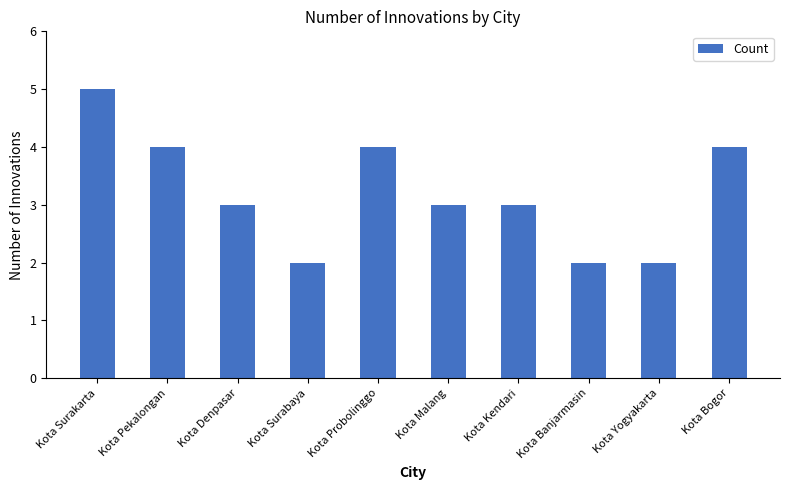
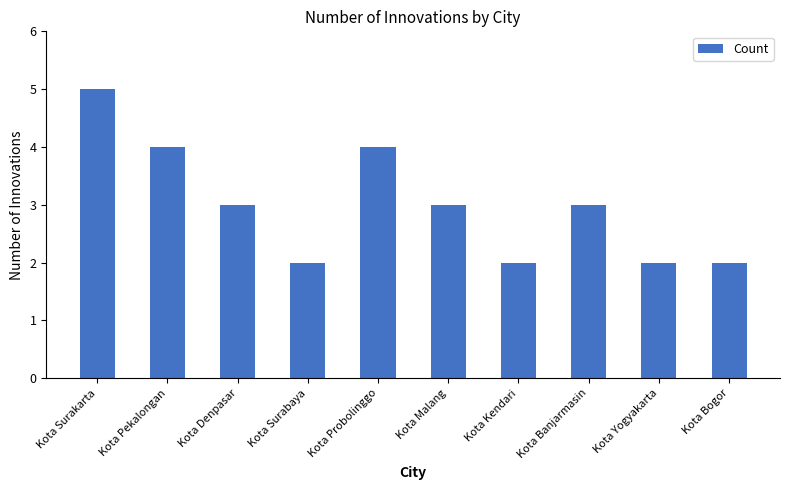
  {
    "Kota Surakarta": 5,
    "Kota Pekalongan": 4,
    "Kota Denpasar": 3,
    "Kota Surabaya": 2,
    "Kota Probolinggo": 4,
    "Kota Malang": 3,
-   "Kota Kendari": 3,
-   "Kota Banjarmasin": 2,
+   "Kota Kendari": 2,
+   "Kota Banjarmasin": 3,
    "Kota Yogyakarta": 2,
-   "Kota Bogor": 4
+   "Kota Bogor": 2
  }
